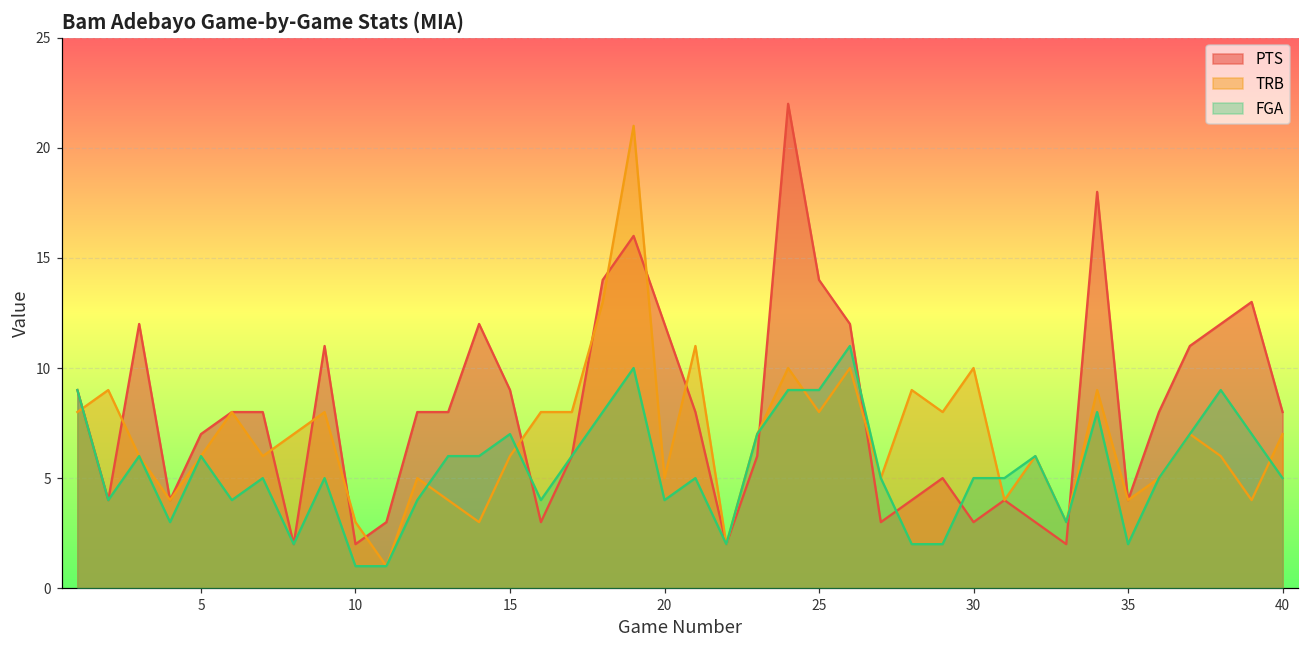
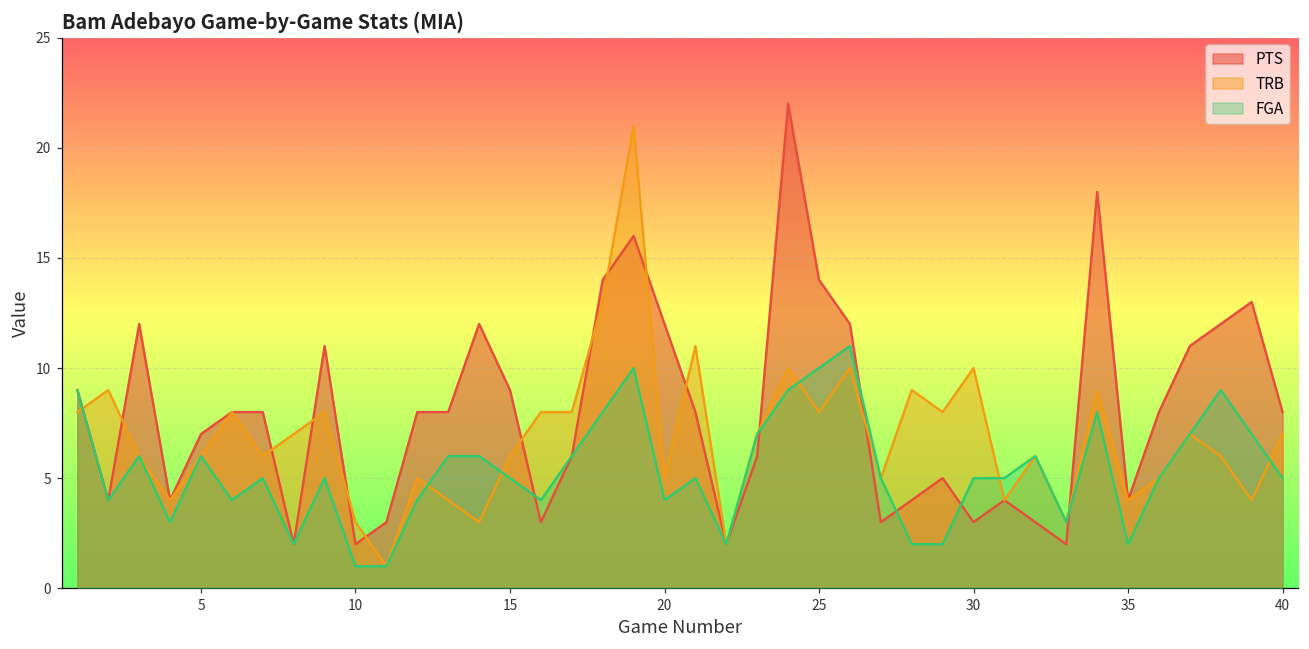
  {
    "PTS": {
      "5": 7,
      "10": 2,
      "15": 9,
      "20": 12,
      "25": 14,
      "30": 3,
      "40": 8
    },
    "TRB": {
      "10": 3,
      "15": 6,
      "20": 5,
      "25": 8,
      "30": 10,
      "40": 7
    },
    "FGA": {
      "10": 1,
-     "15": 7,
+     "15": 5,
      "20": 4,
-     "25": 9,
+     "25": 10,
      "30": 5,
      "35": 2,
      "40": 5
    }
  }
